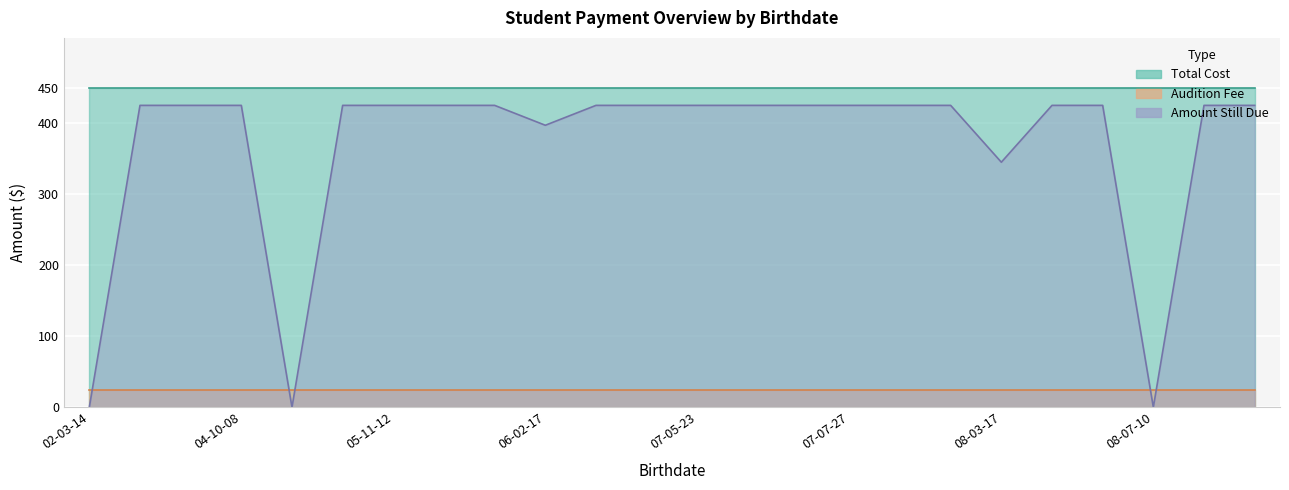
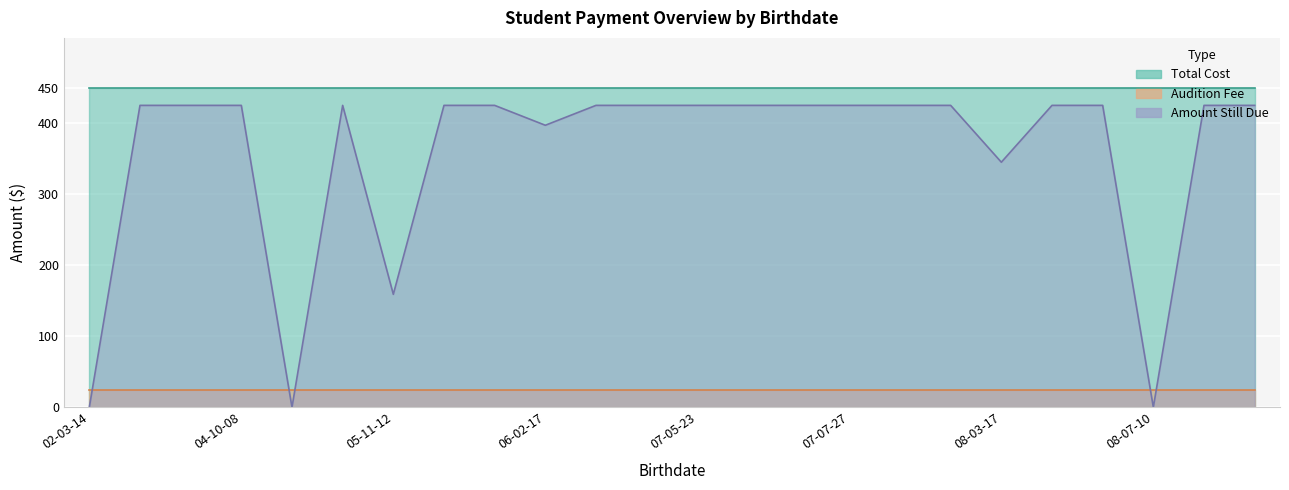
  {
    "Total Cost": {
      "02-03-14": 450,
      "04-10-08": 450,
      "05-11-12": 450,
      "06-02-17": 450,
      "07-05-23": 450,
      "07-07-27": 450,
      "08-03-17": 450,
      "08-07-10": 450
    },
    "Audition Fee": {
      "02-03-14": 30,
      "04-10-08": 30,
      "05-11-12": 30,
      "06-02-17": 30,
      "07-05-23": 30,
      "07-07-27": 30,
      "08-03-17": 30,
      "08-07-10": 30
    },
    "Amount Still Due": {
      "02-03-14": 0,
      "04-10-08": 430,
-     "05-11-12": 430,
+     "05-11-12": 160,
      "06-02-17": 400,
      "07-05-23": 430,
      "07-07-27": 430,
      "08-03-17": 350,
      "08-07-10": 0
    }
  }
